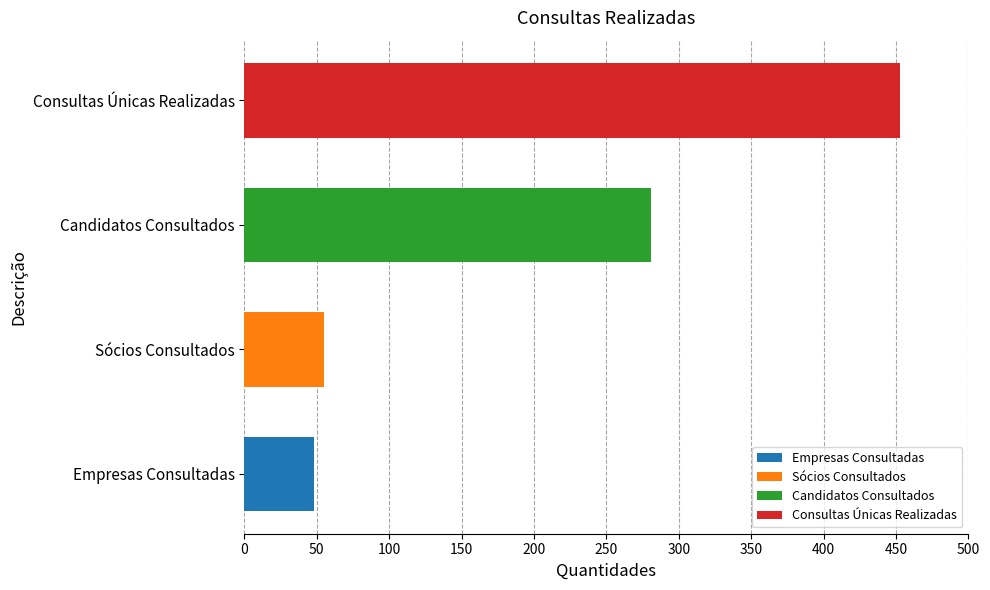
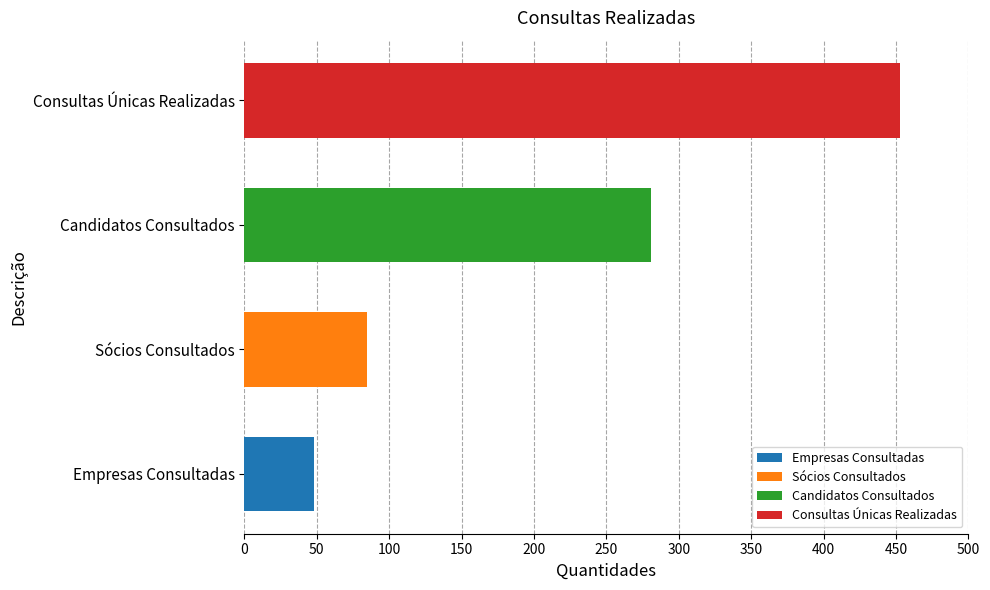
  {
    "Consultas Únicas Realizadas": 453,
    "Candidatos Consultados": 281,
-   "Sócios Consultados": 55,
+   "Sócios Consultados": 85,
    "Empresas Consultadas": 48
  }
